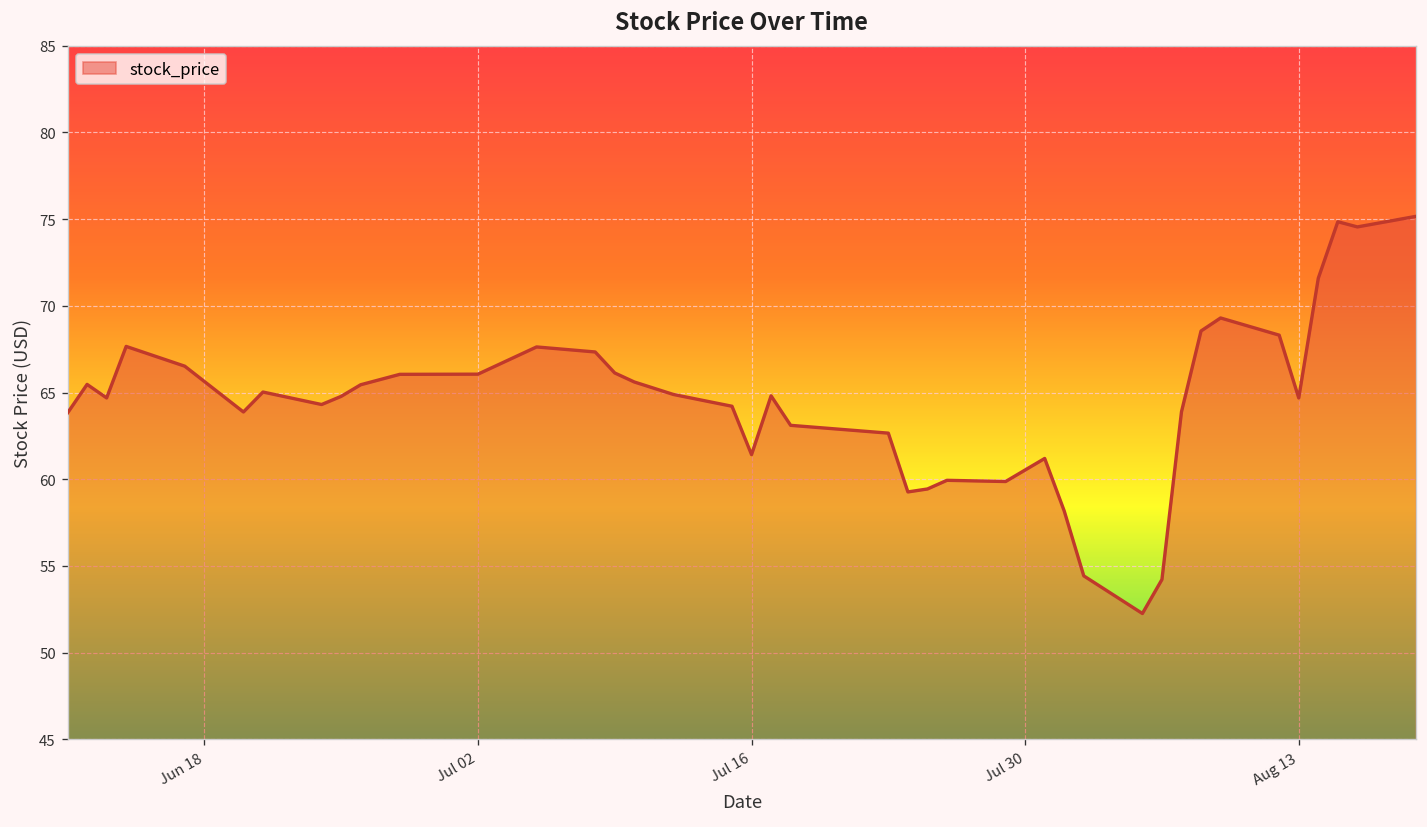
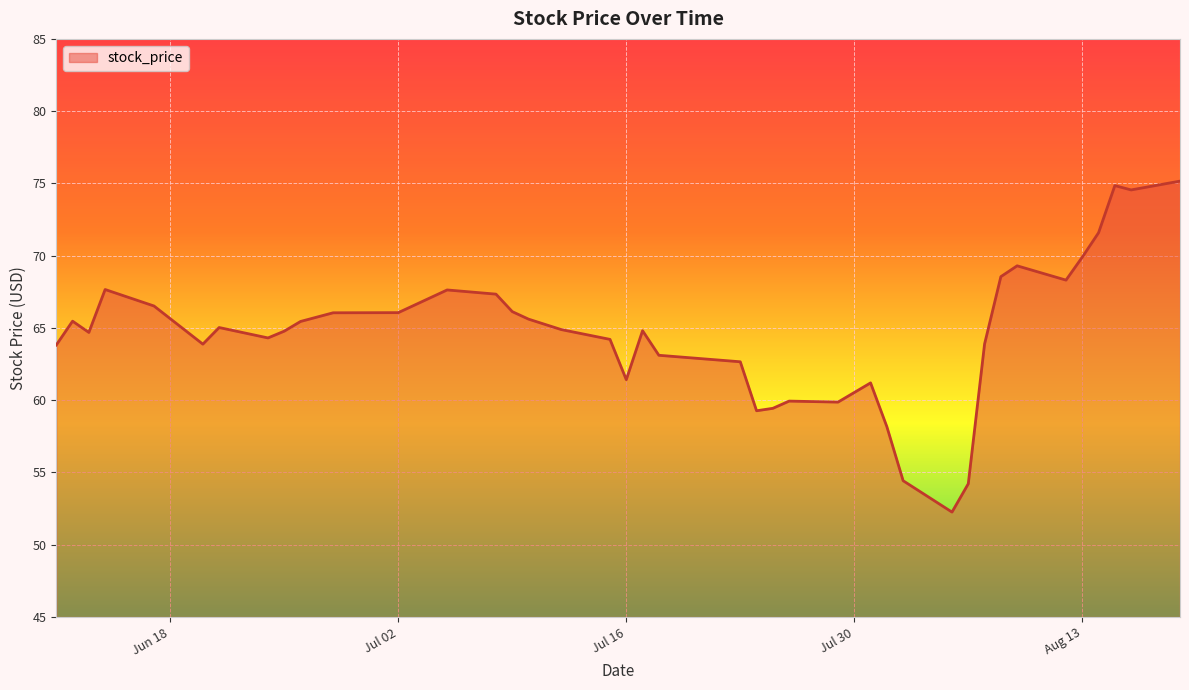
  {
    "Jul 02": 66.1,
    "Jul 16": 61.4,
-   "Aug 13": 64.7
+   "Aug 13": 69.9
  }
